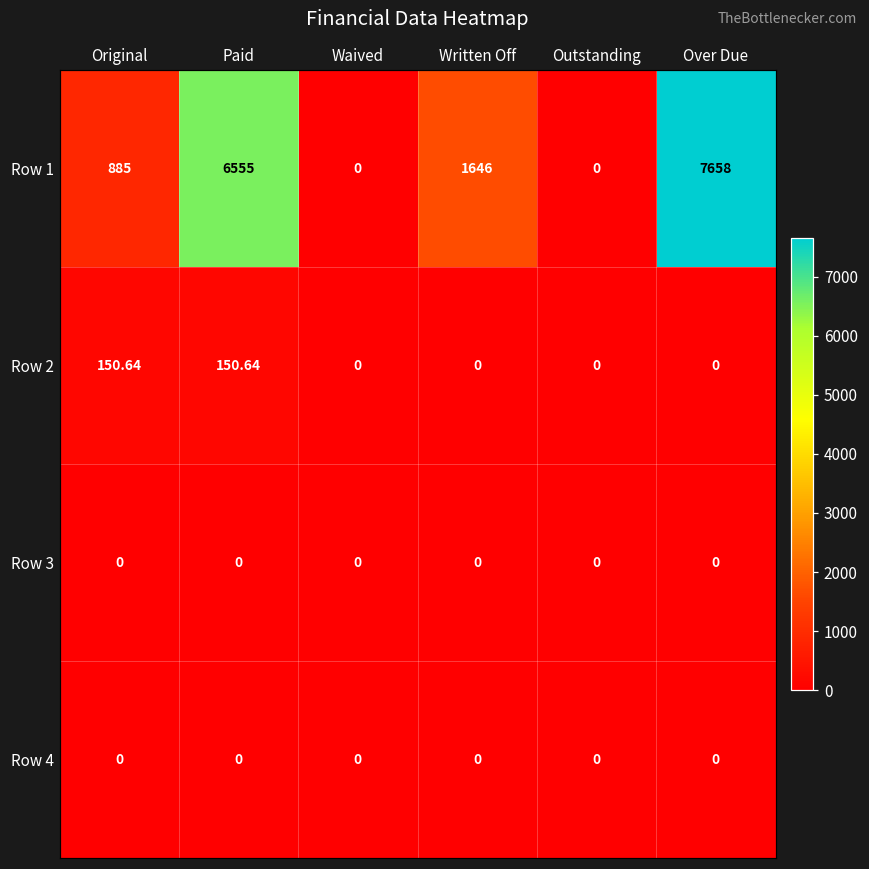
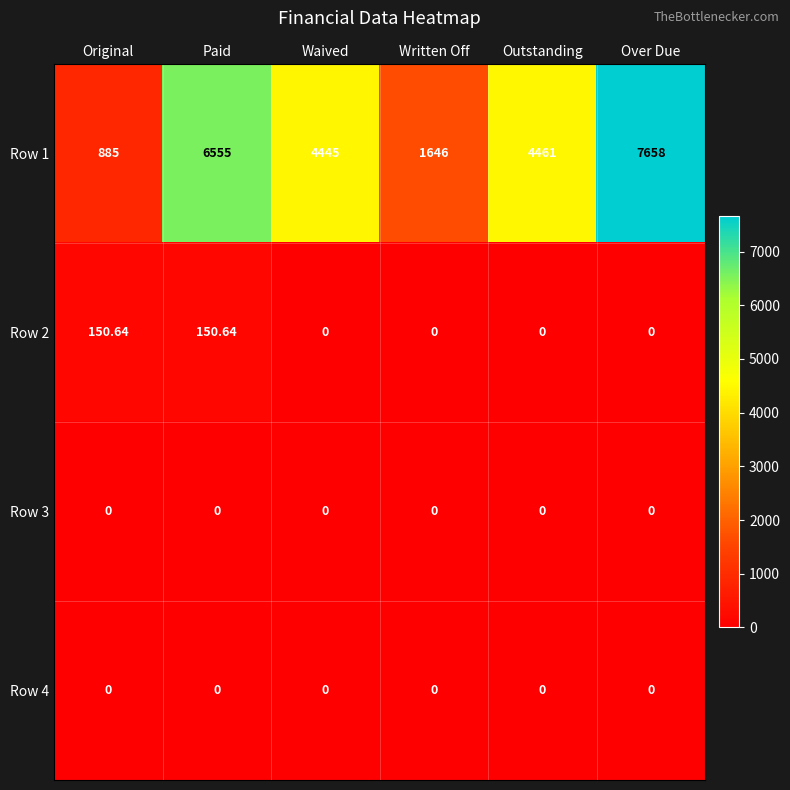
  {
    "Row 1": {
      "Original": 885,
      "Paid": 6555,
-     "Waived": 0,
+     "Waived": 4445,
      "Written Off": 1646,
-     "Outstanding": 0,
+     "Outstanding": 4461,
      "Over Due": 7658
    },
    "Row 2": {
      "Original": 150.64,
      "Paid": 150.64,
      "Waived": 0,
      "Written Off": 0,
      "Outstanding": 0,
      "Over Due": 0
    },
    "Row 3": {
      "Original": 0,
      "Paid": 0,
      "Waived": 0,
      "Written Off": 0,
      "Outstanding": 0,
      "Over Due": 0
    },
    "Row 4": {
      "Original": 0,
      "Paid": 0,
      "Waived": 0,
      "Written Off": 0,
      "Outstanding": 0,
      "Over Due": 0
    }
  }
